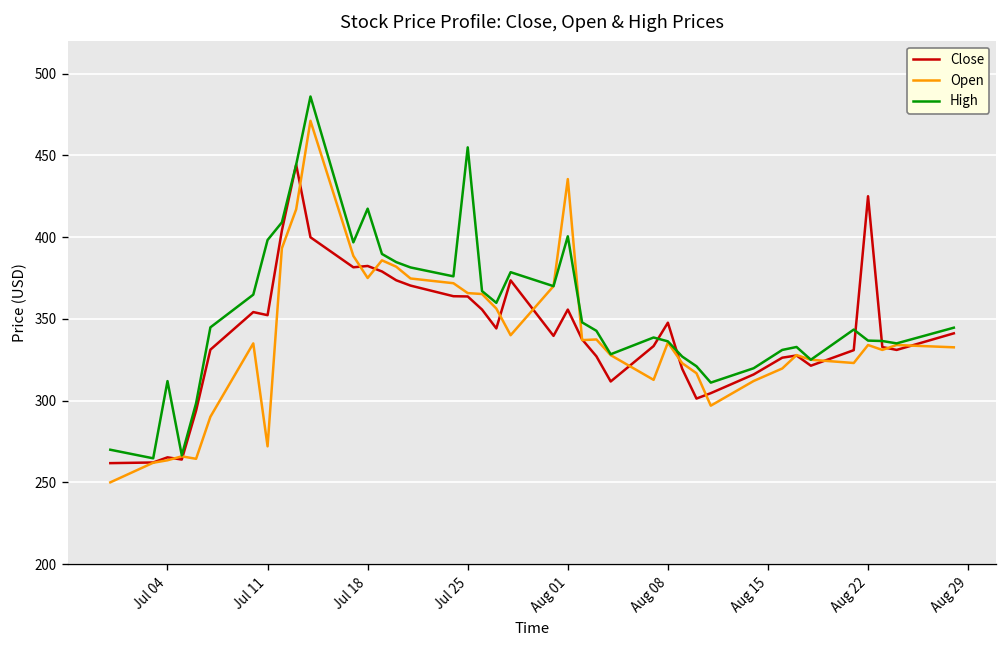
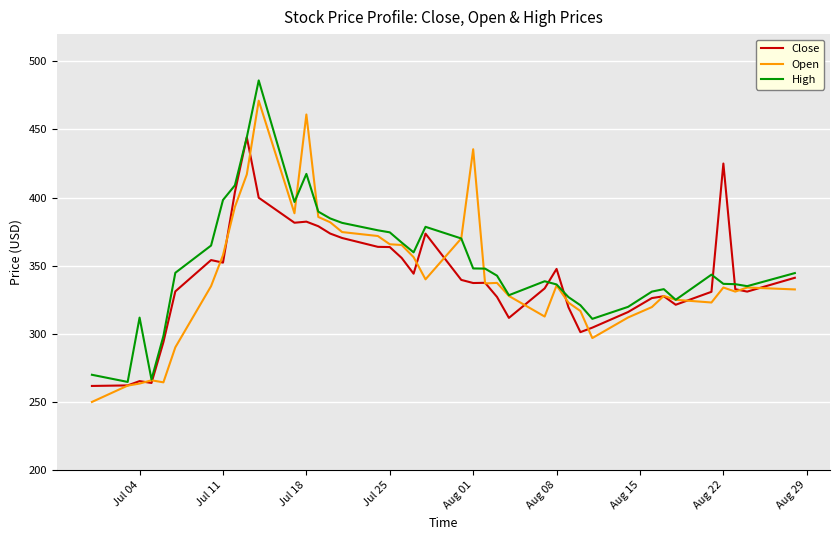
  {
    "Close": {
      "Jul 11": 352,
      "Jul 18": 382,
      "Jul 25": 364,
-     "Aug 01": 356,
+     "Aug 01": 337,
      "Aug 08": 348,
      "Aug 22": 425
    },
    "Open": {
-     "Jul 11": 272,
-     "Jul 18": 375,
+     "Jul 11": 358,
+     "Jul 18": 461,
      "Jul 25": 366,
      "Aug 01": 436,
      "Aug 22": 334
    },
    "High": {
      "Jul 04": 312,
      "Jul 11": 398,
      "Jul 18": 417,
-     "Jul 25": 455,
-     "Aug 01": 401,
+     "Jul 25": 375,
+     "Aug 01": 348,
      "Aug 22": 337
    }
  }
